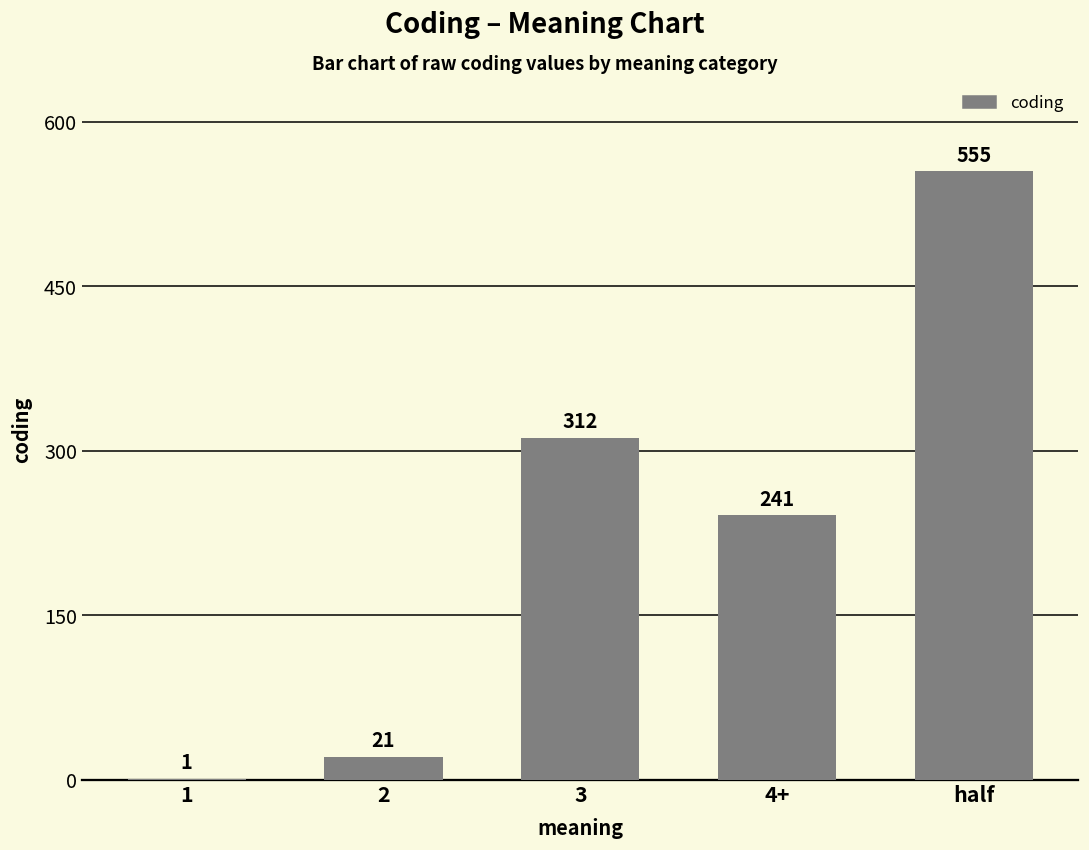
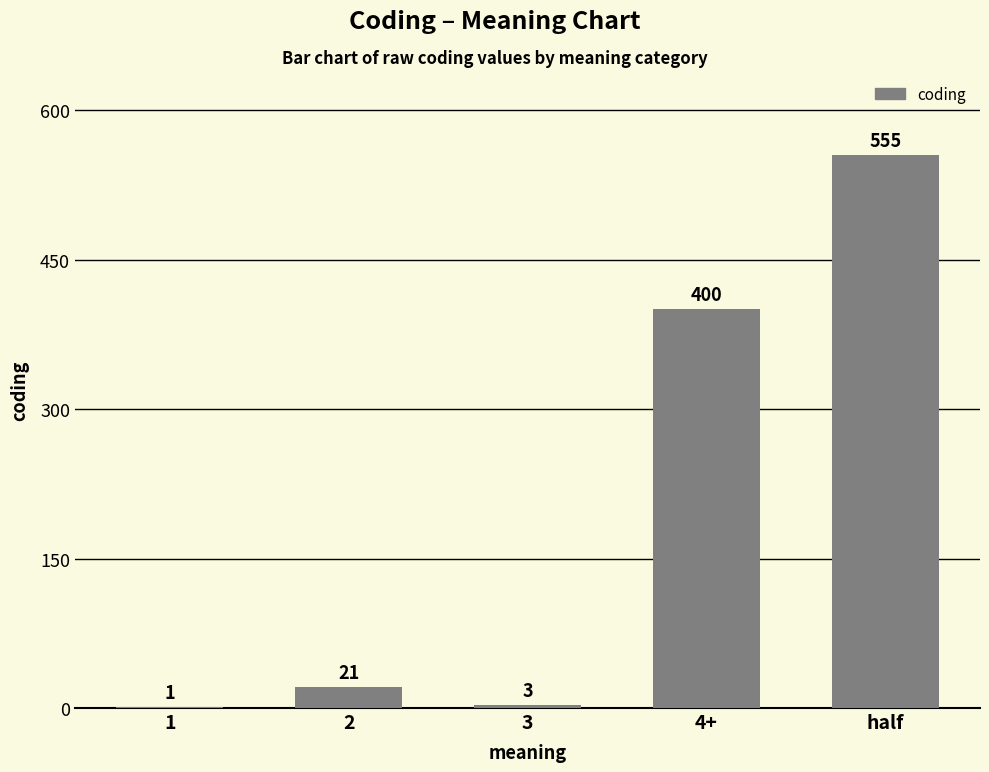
  {
    "1": 1,
    "2": 21,
-   "3": 312,
-   "4+": 241,
+   "3": 3,
+   "4+": 400,
    "half": 555
  }
